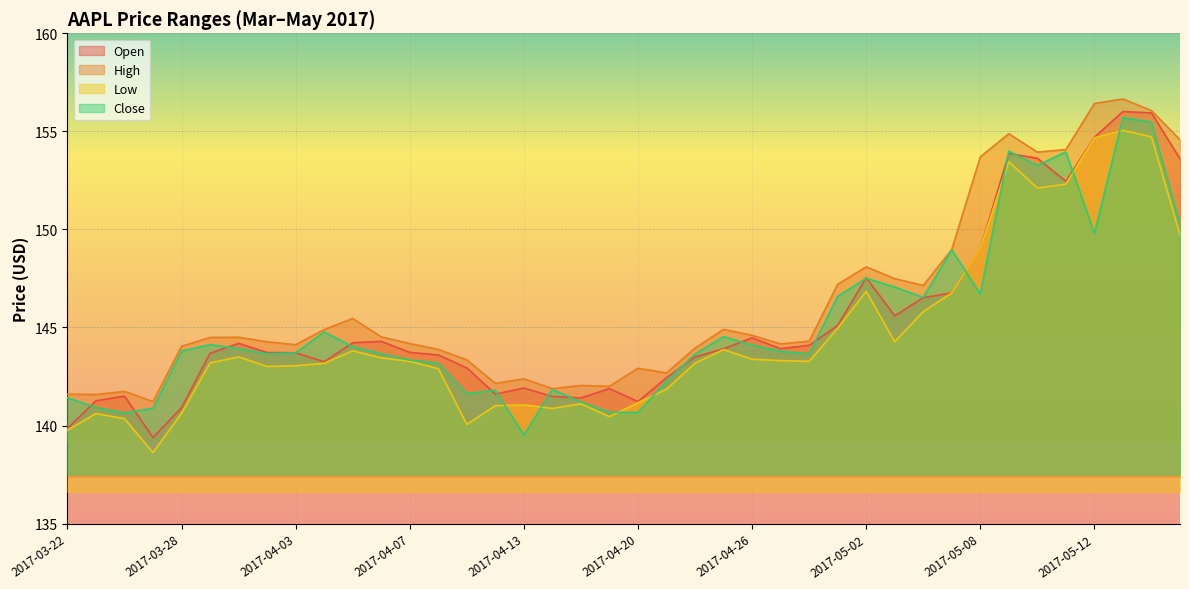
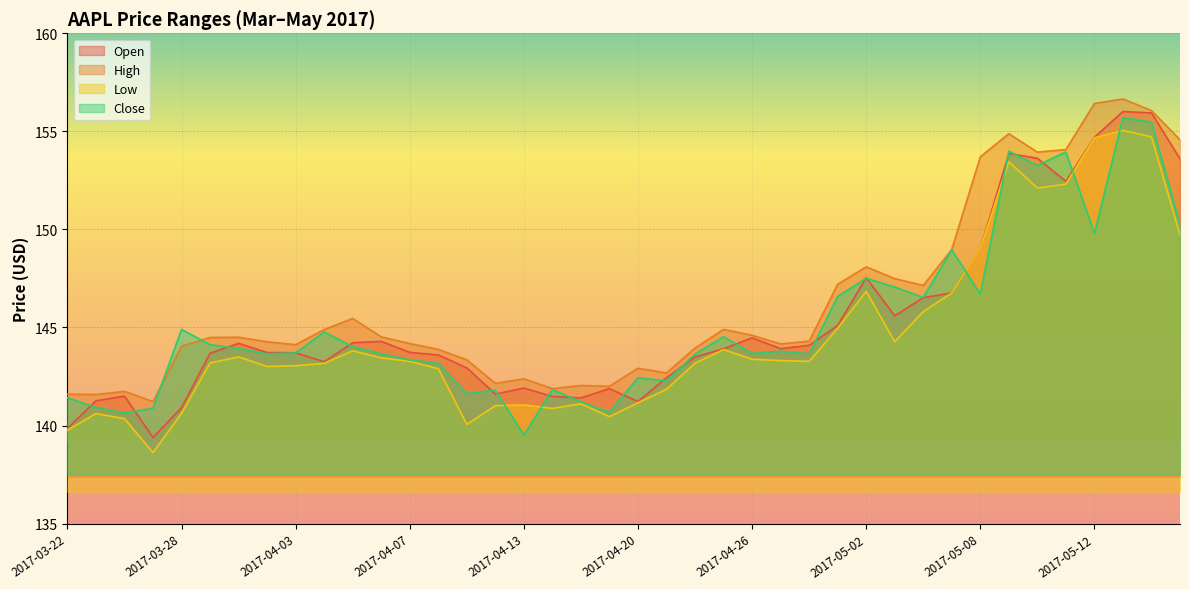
  {
    "Close": {
      "2017-03-22": 141.4,
-     "2017-03-28": 143.8,
+     "2017-03-28": 144.9,
      "2017-04-13": 139.5,
-     "2017-04-20": 140.7,
-     "2017-04-26": 144.1,
+     "2017-04-20": 142.4,
+     "2017-04-26": 143.7,
      "2017-05-08": 146.7,
      "2017-05-12": 149.8
    }
  }
